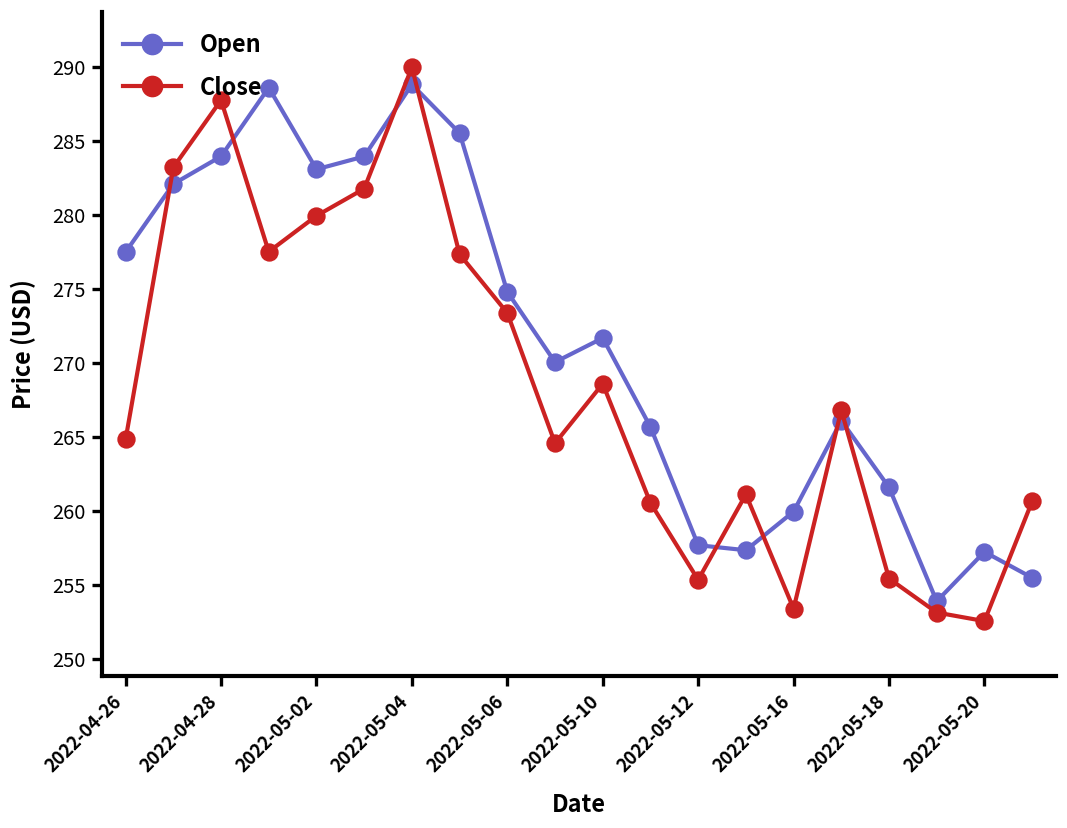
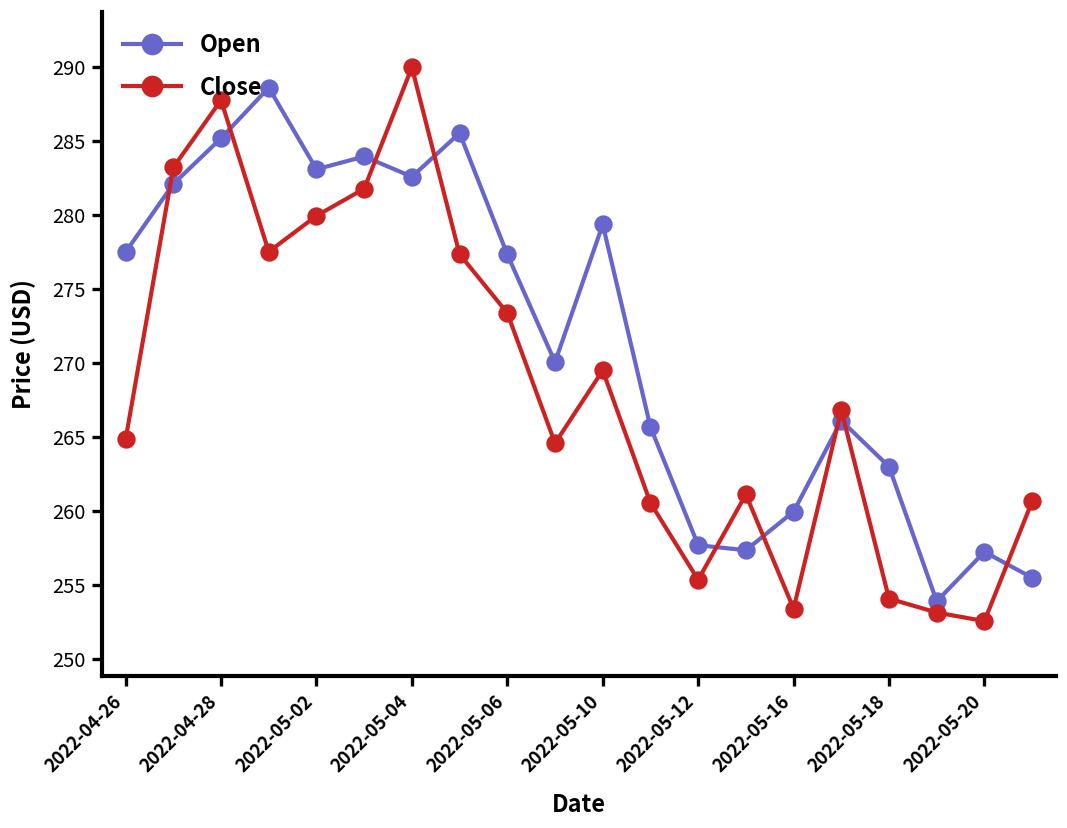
  {
    "Open": {
      "2022-04-26": 277.5,
-     "2022-04-28": 284.0,
+     "2022-04-28": 285.2,
      "2022-05-02": 283.1,
-     "2022-05-04": 288.8,
-     "2022-05-06": 274.8,
-     "2022-05-10": 271.7,
+     "2022-05-04": 282.6,
+     "2022-05-06": 277.3,
+     "2022-05-10": 279.4,
      "2022-05-12": 257.7,
      "2022-05-16": 260.0,
-     "2022-05-18": 261.6,
+     "2022-05-18": 263.0,
      "2022-05-20": 257.2
    },
    "Close": {
      "2022-04-26": 264.8,
      "2022-04-28": 287.8,
      "2022-05-02": 279.9,
      "2022-05-04": 290.0,
      "2022-05-06": 273.4,
-     "2022-05-10": 268.6,
+     "2022-05-10": 269.5,
      "2022-05-12": 255.4,
      "2022-05-16": 253.4,
-     "2022-05-18": 255.4,
+     "2022-05-18": 254.1,
      "2022-05-20": 252.6
    }
  }
